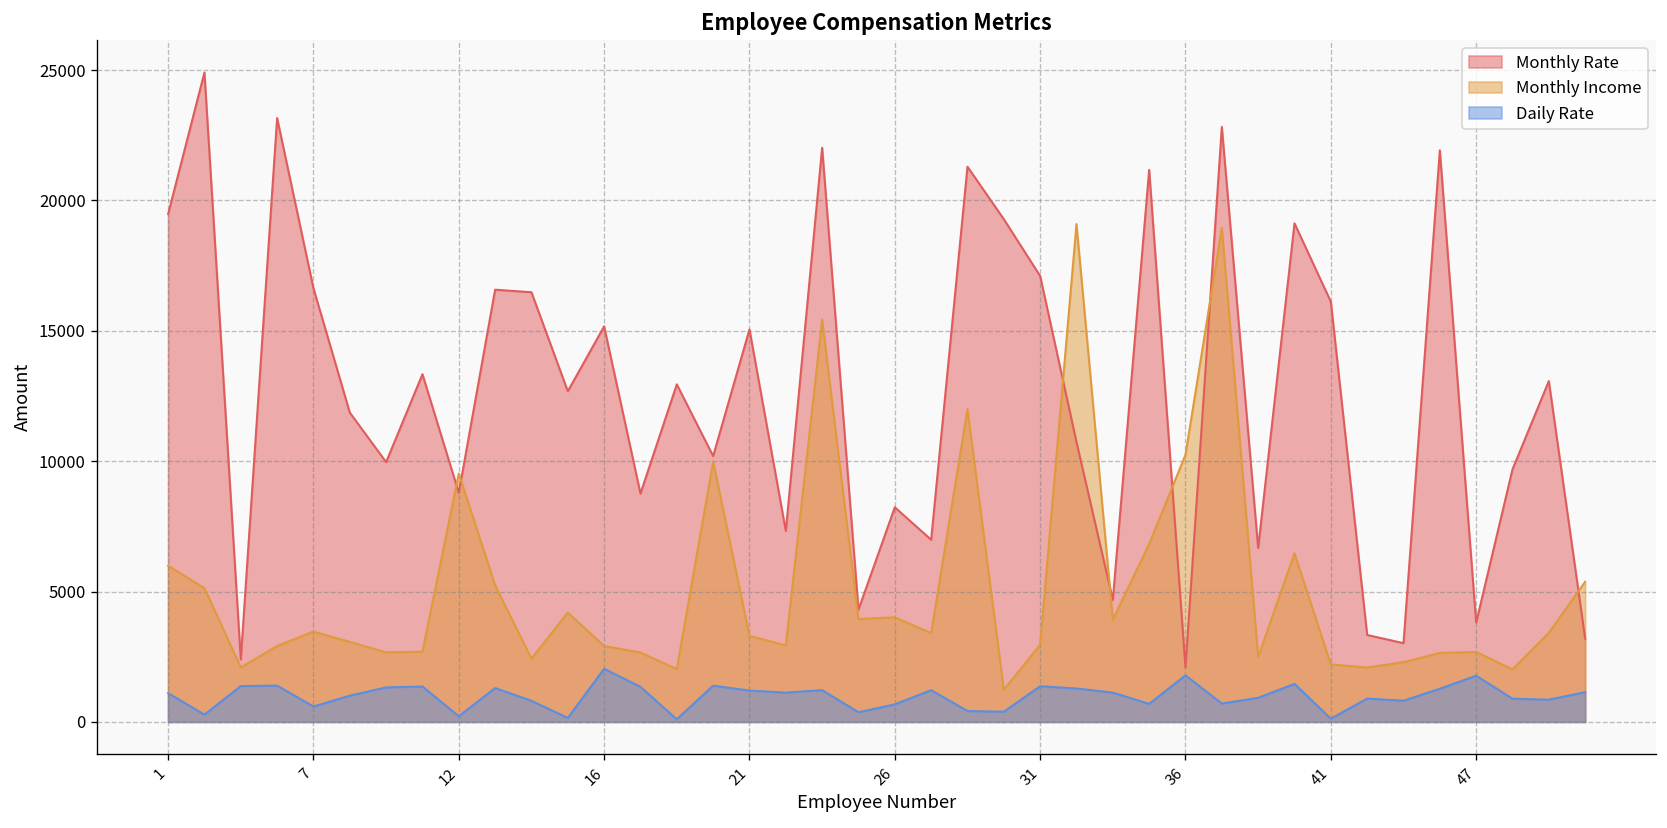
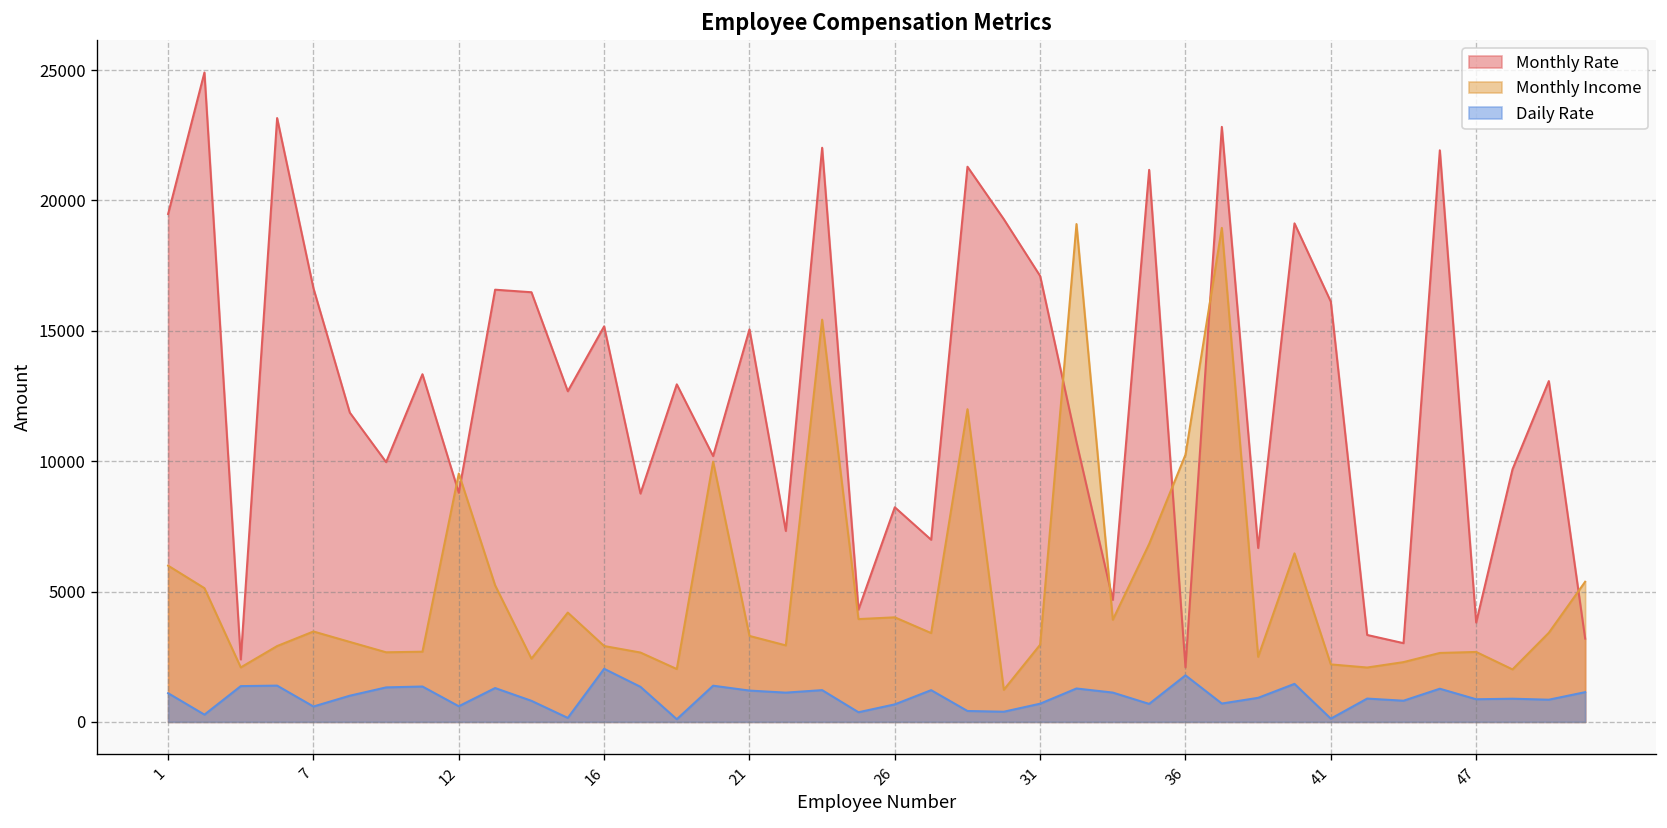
  {
    "Daily Rate": {
      "1": 1100,
      "7": 600,
-     "12": 200,
+     "12": 600,
      "16": 2000,
      "21": 1200,
      "26": 700,
-     "31": 1400,
+     "31": 700,
      "36": 1800,
      "41": 100,
-     "47": 1800
+     "47": 900
    }
  }
